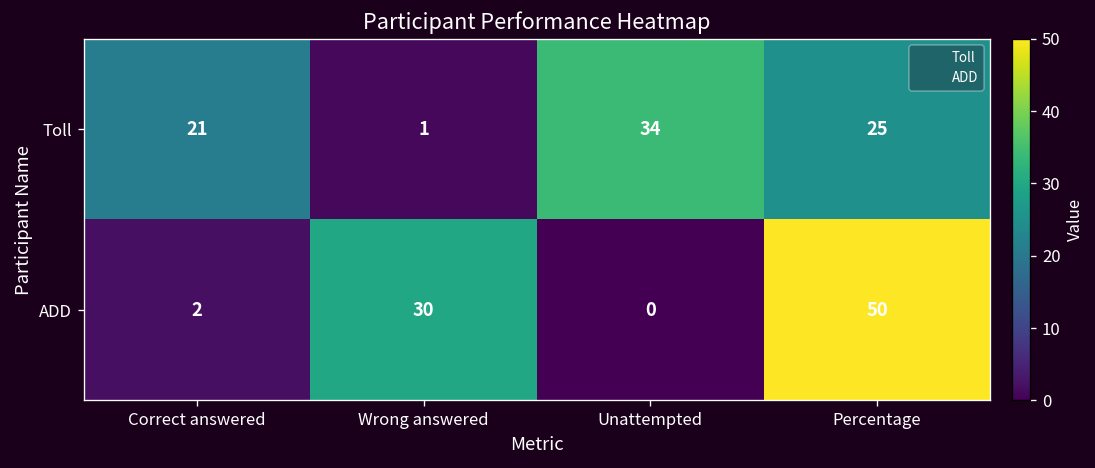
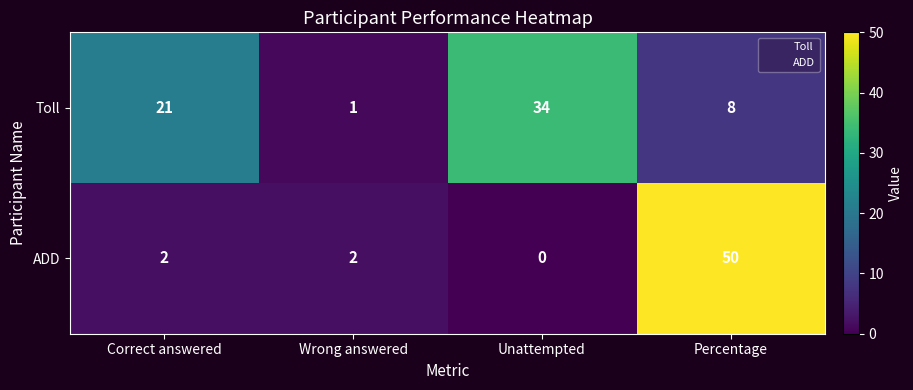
  {
    "Toll": {
      "Correct answered": 21,
      "Wrong answered": 1,
      "Unattempted": 34,
-     "Percentage": 25
+     "Percentage": 8
    },
    "ADD": {
      "Correct answered": 2,
-     "Wrong answered": 30,
+     "Wrong answered": 2,
      "Unattempted": 0,
      "Percentage": 50
    }
  }
